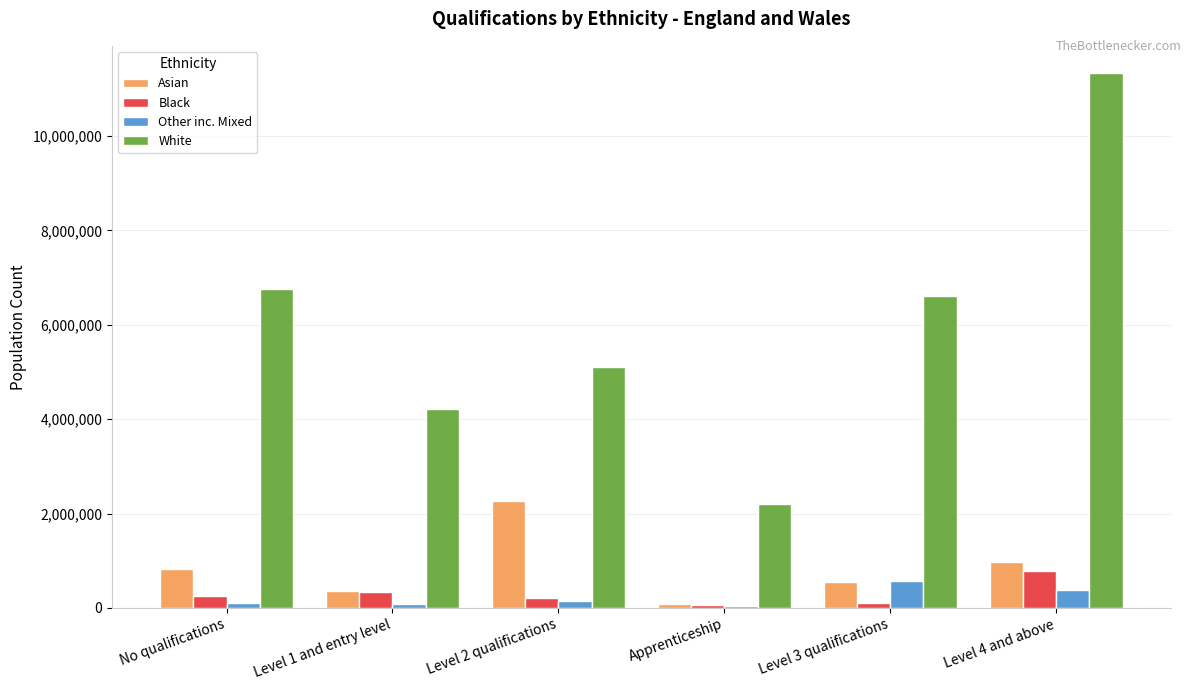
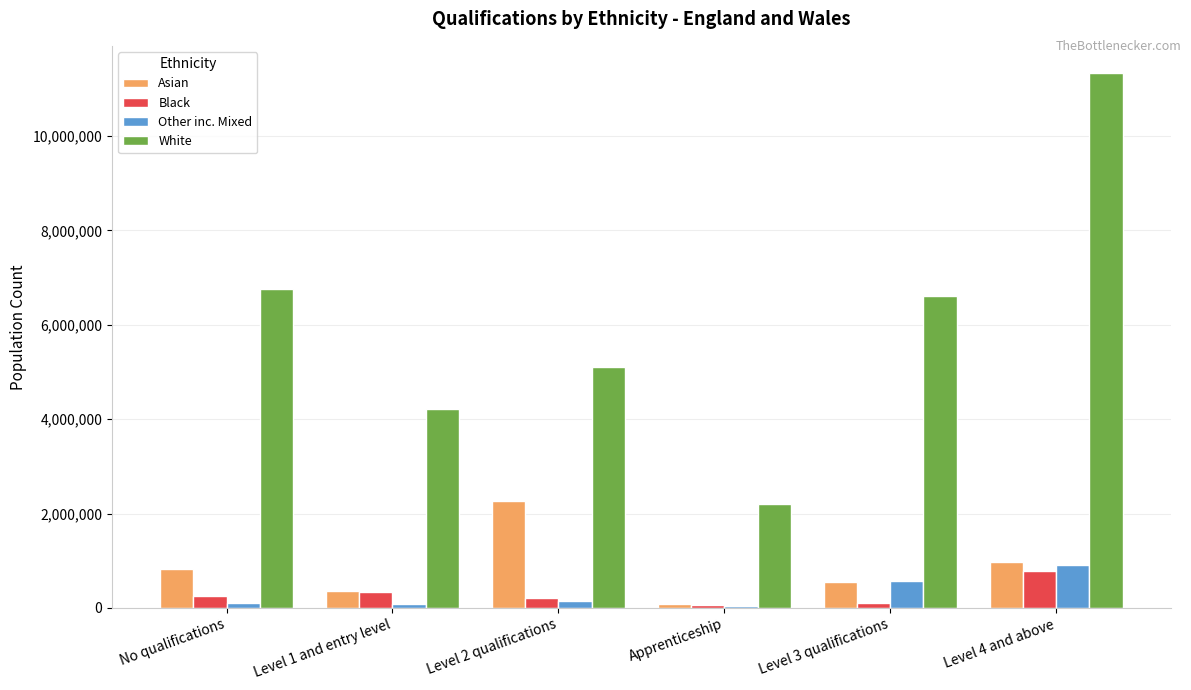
  {
    "Asian": {
      "No qualifications": "800,000",
      "Level 1 and entry level": "400,000",
      "Level 2 qualifications": "2,300,000",
      "Apprenticeship": "100,000",
      "Level 3 qualifications": "500,000",
      "Level 4 and above": "1,000,000"
    },
    "Black": {
      "No qualifications": "300,000",
      "Level 1 and entry level": "300,000",
      "Level 2 qualifications": "200,000",
      "Apprenticeship": "100,000",
      "Level 3 qualifications": "100,000",
      "Level 4 and above": "800,000"
    },
    "Other inc. Mixed": {
      "No qualifications": "100,000",
      "Level 1 and entry level": "100,000",
      "Level 2 qualifications": "100,000",
      "Level 3 qualifications": "600,000",
-     "Level 4 and above": "400,000"
+     "Level 4 and above": "900,000"
    },
    "White": {
      "No qualifications": "6,800,000",
      "Level 1 and entry level": "4,200,000",
      "Level 2 qualifications": "5,100,000",
      "Apprenticeship": "2,200,000",
      "Level 3 qualifications": "6,600,000",
      "Level 4 and above": "11,300,000"
    }
  }
